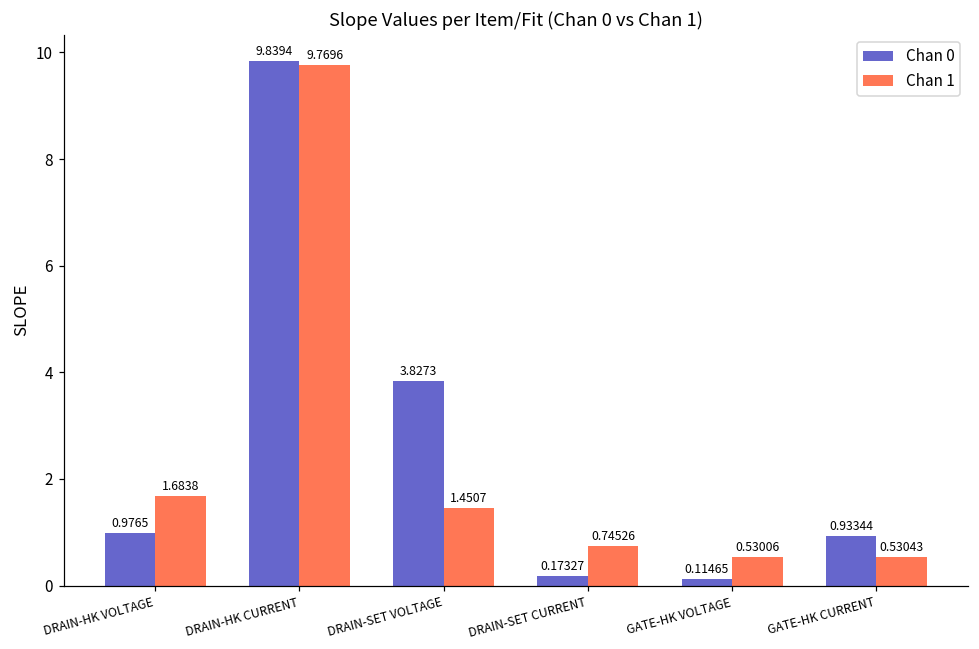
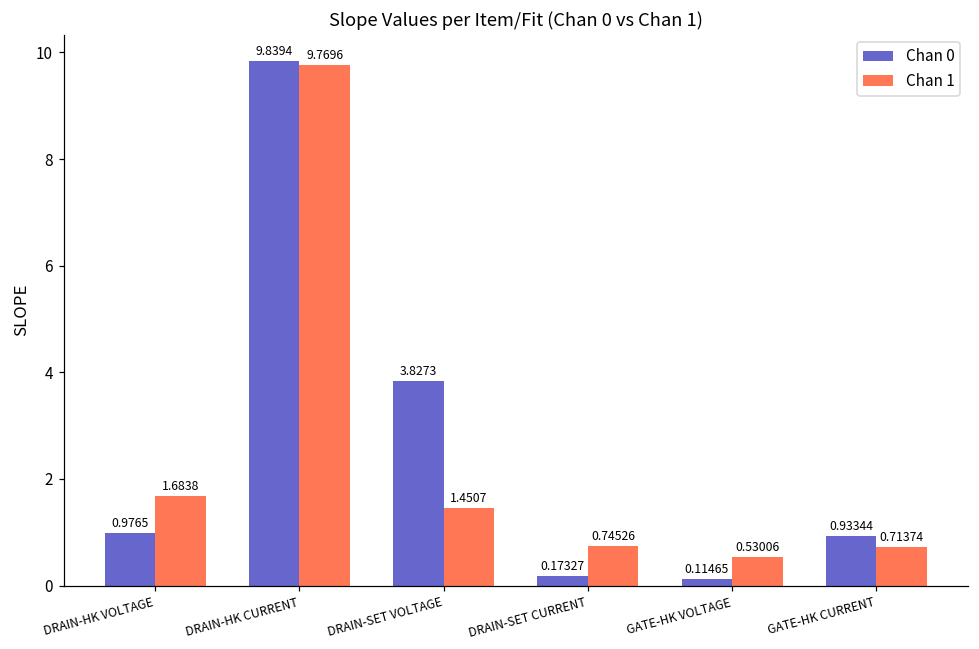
  {
    "Chan 0": {
      "DRAIN-HK VOLTAGE": 0.9765,
      "DRAIN-HK CURRENT": 9.8394,
      "DRAIN-SET VOLTAGE": 3.8273,
      "DRAIN-SET CURRENT": 0.17327,
      "GATE-HK VOLTAGE": 0.11465,
      "GATE-HK CURRENT": 0.93344
    },
    "Chan 1": {
      "DRAIN-HK VOLTAGE": 1.6838,
      "DRAIN-HK CURRENT": 9.7696,
      "DRAIN-SET VOLTAGE": 1.4507,
      "DRAIN-SET CURRENT": 0.74526,
      "GATE-HK VOLTAGE": 0.53006,
-     "GATE-HK CURRENT": 0.53043
+     "GATE-HK CURRENT": 0.71374
    }
  }
